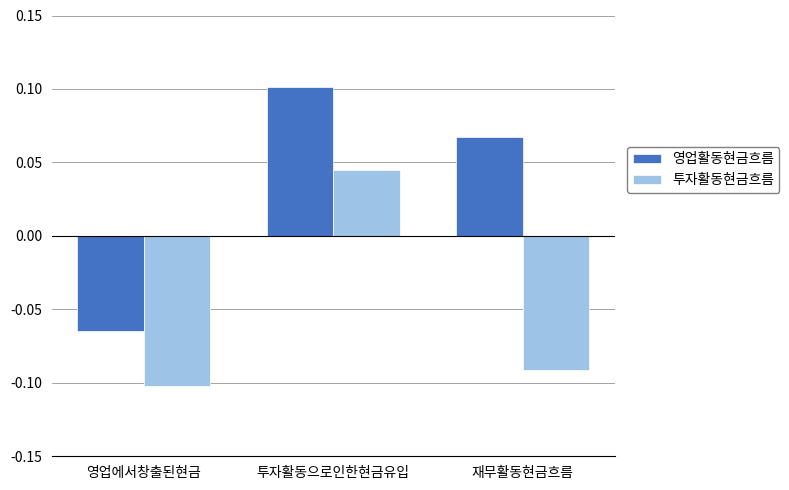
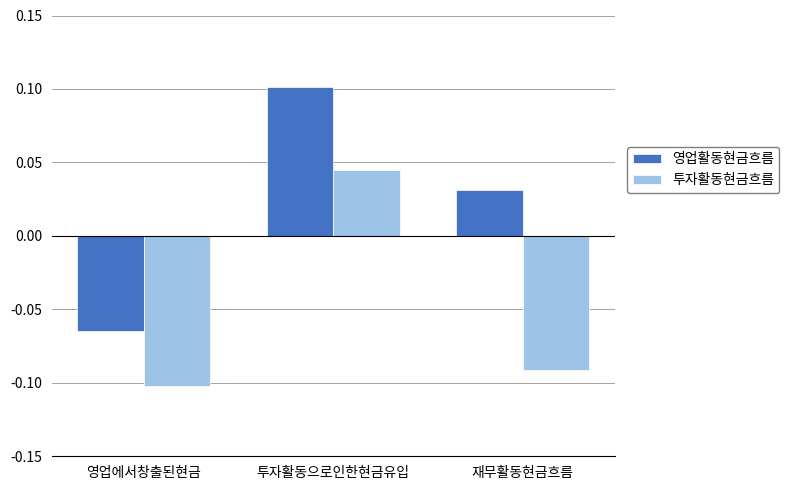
  {
    "영업활동현금흐름": {
      "영업에서창출된현금": -0.065,
      "투자활동으로인한현금유입": 0.101,
-     "재무활동현금흐름": 0.067
+     "재무활동현금흐름": 0.031
    },
    "투자활동현금흐름": {
      "영업에서창출된현금": -0.102,
      "투자활동으로인한현금유입": 0.045,
      "재무활동현금흐름": -0.091
    }
  }
